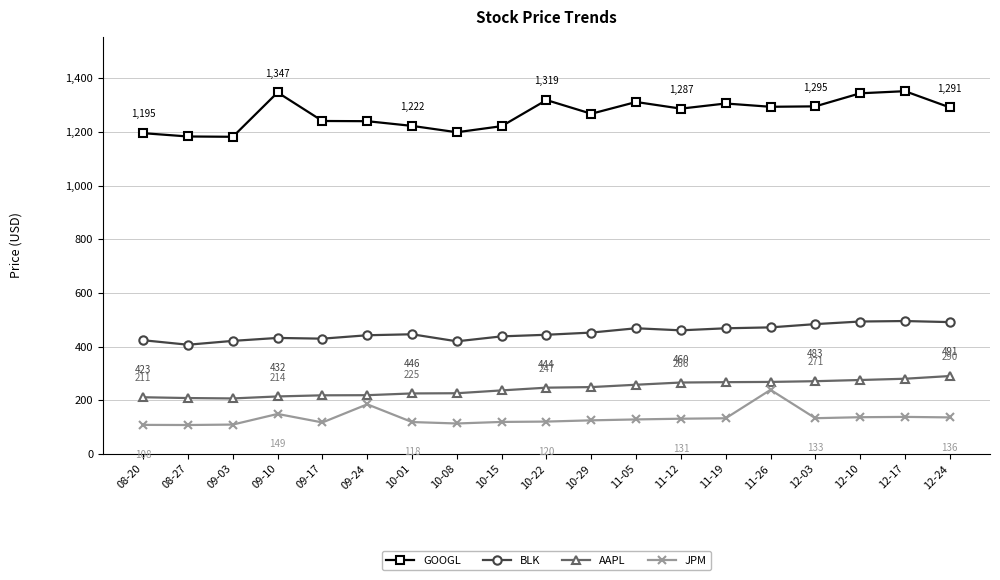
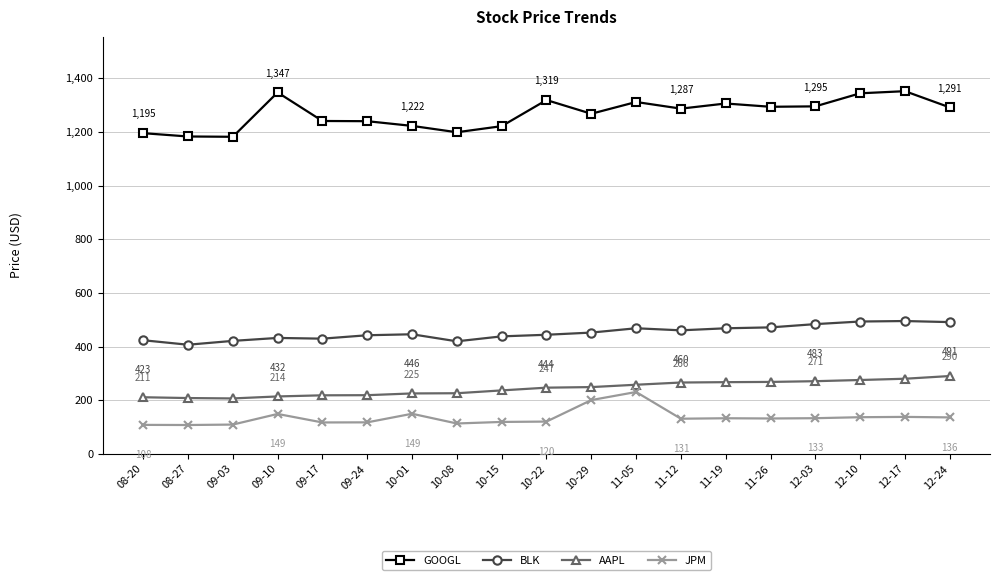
  {
    "GOOGL": {
      "08-20": "1,195",
      "09-10": "1,347",
      "10-01": "1,222",
      "10-22": "1,319",
      "11-12": "1,287",
      "12-03": "1,295",
      "12-24": "1,291"
    },
    "JPM": {
      "08-20": "108",
      "09-10": "149",
-     "09-24": "180",
-     "10-01": "118",
+     "09-24": "120",
+     "10-01": "149",
      "10-22": "120",
-     "10-29": "120",
-     "11-05": "130",
+     "10-29": "200",
+     "11-05": "230",
      "11-12": "131",
-     "11-26": "240",
+     "11-26": "130",
      "12-03": "133",
      "12-24": "136"
    }
  }
